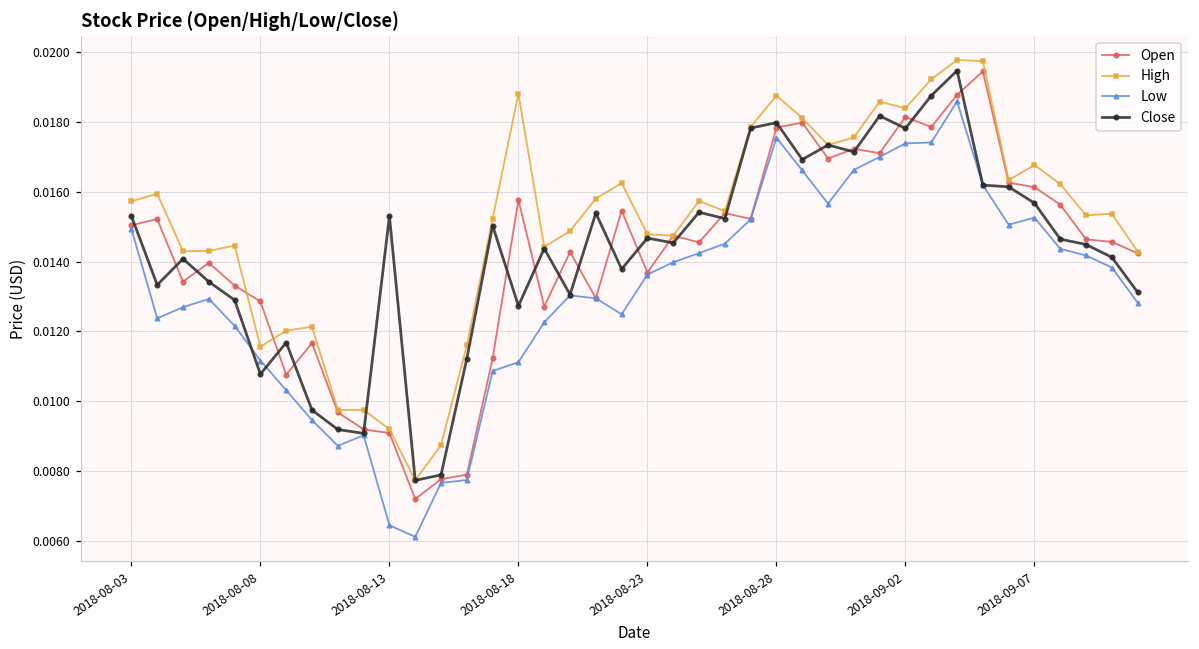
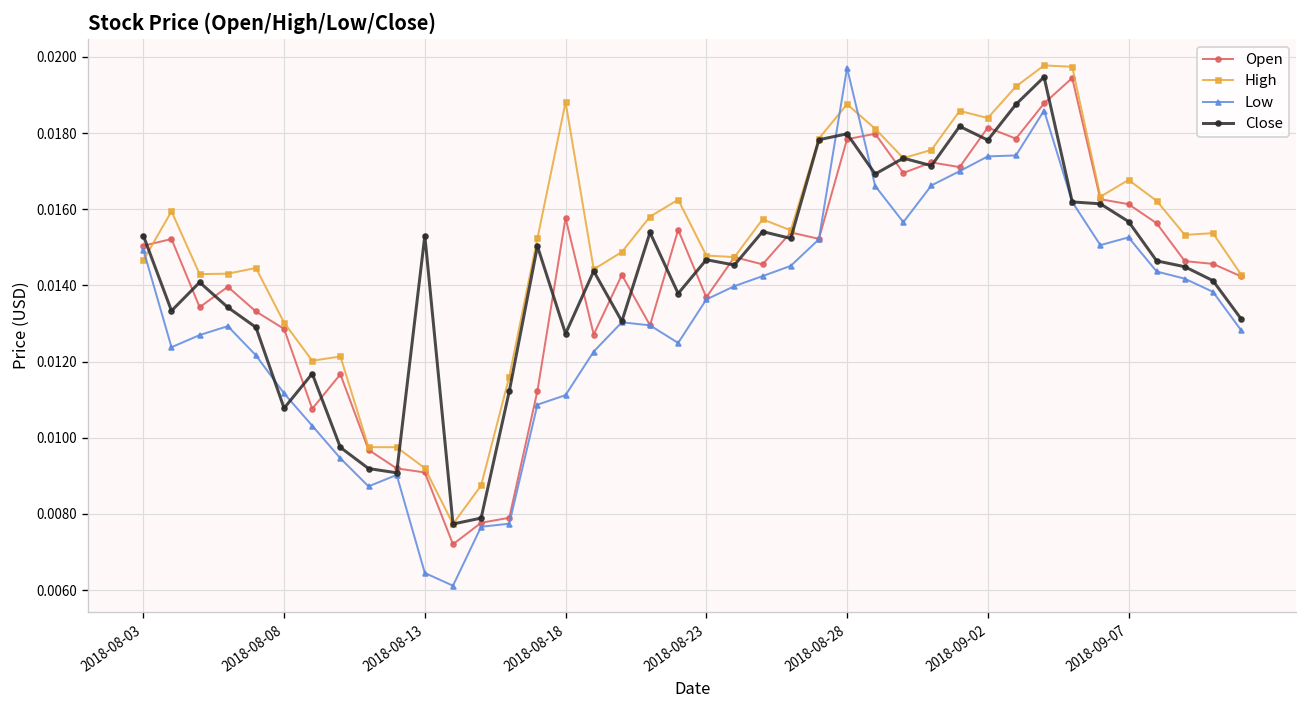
  {
    "Open": {
      "2018-08-03": 0.0150,
      "2018-08-08": 0.0129,
      "2018-08-13": 0.0091,
      "2018-08-18": 0.0158,
      "2018-08-28": 0.0178,
      "2018-09-02": 0.0181,
      "2018-09-07": 0.0161
    },
    "High": {
-     "2018-08-03": 0.0157,
-     "2018-08-08": 0.0116,
+     "2018-08-03": 0.0147,
+     "2018-08-08": 0.0130,
      "2018-08-13": 0.0092,
      "2018-08-18": 0.0188,
      "2018-08-23": 0.0148,
      "2018-08-28": 0.0188,
      "2018-09-02": 0.0184,
      "2018-09-07": 0.0168
    },
    "Low": {
      "2018-08-03": 0.0149,
      "2018-08-08": 0.0112,
      "2018-08-13": 0.0065,
      "2018-08-18": 0.0111,
-     "2018-08-28": 0.0175,
+     "2018-08-28": 0.0197,
      "2018-09-02": 0.0174,
      "2018-09-07": 0.0153
    },
    "Close": {
      "2018-08-03": 0.0153,
      "2018-08-08": 0.0108,
      "2018-08-13": 0.0153,
      "2018-08-18": 0.0127,
      "2018-08-23": 0.0147,
      "2018-08-28": 0.0180,
      "2018-09-02": 0.0178,
      "2018-09-07": 0.0157
    }
  }
